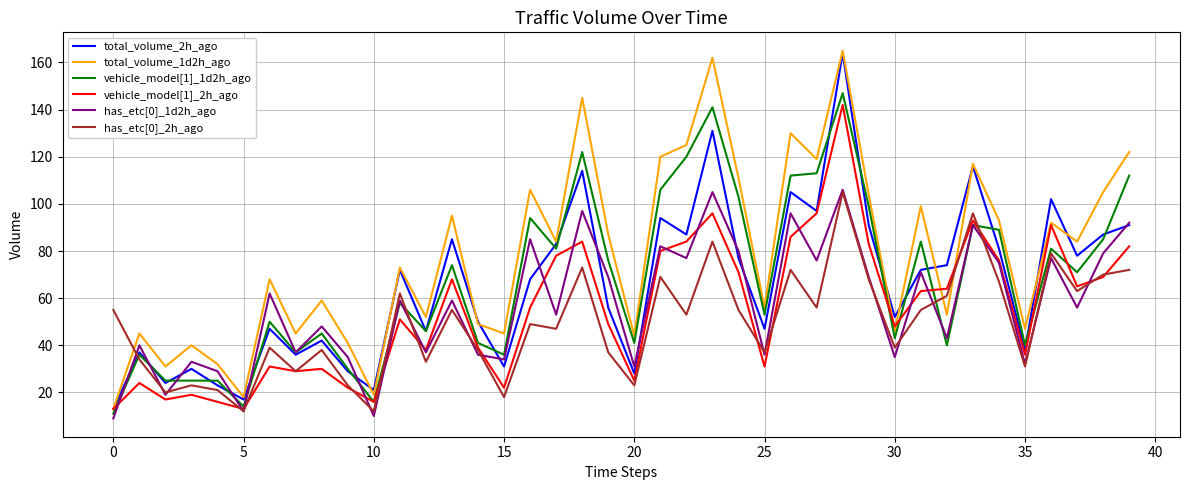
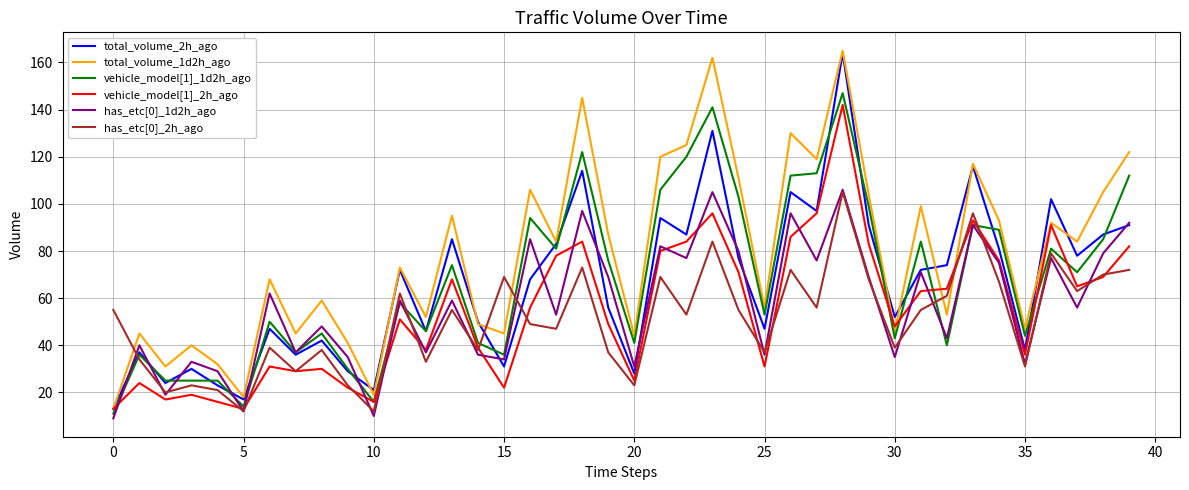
  {
    "total_volume_2h_ago": {
      "10": 21,
      "15": 31,
      "20": 28,
      "25": 47,
      "30": 52,
      "35": 38
    },
    "total_volume_1d2h_ago": {
      "10": 19,
      "15": 45,
      "20": 44,
      "25": 56,
      "30": 46,
      "35": 47
    },
    "vehicle_model[1]_1d2h_ago": {
      "0": 11,
      "15": 36,
      "20": 41,
      "25": 53,
      "30": 43,
-     "35": 40
+     "35": 44
    },
    "vehicle_model[1]_2h_ago": {
      "15": 22,
      "20": 25,
      "25": 31,
      "30": 48,
      "35": 36
    },
    "has_etc[0]_1d2h_ago": {
      "0": 9,
      "10": 10,
      "15": 34,
      "20": 31,
      "30": 35
    },
    "has_etc[0]_2h_ago": {
      "0": 55,
      "10": 12,
-     "15": 18,
+     "15": 69,
      "20": 23,
      "30": 39
    }
  }
